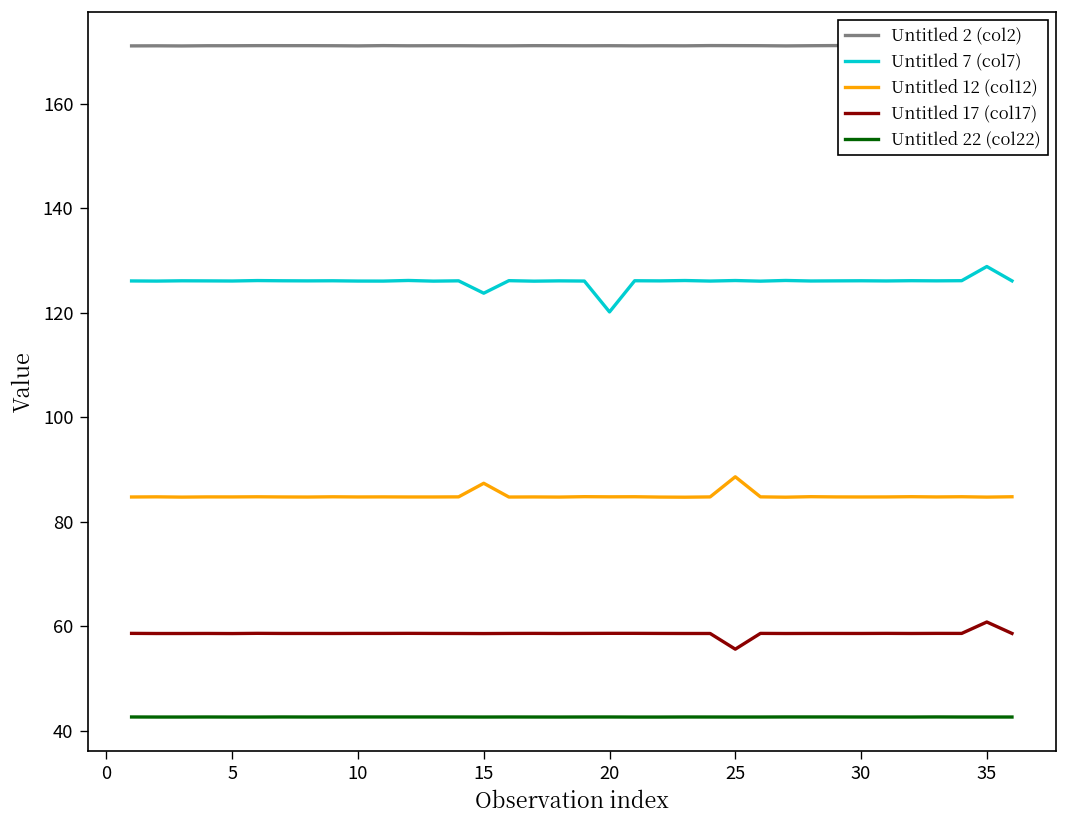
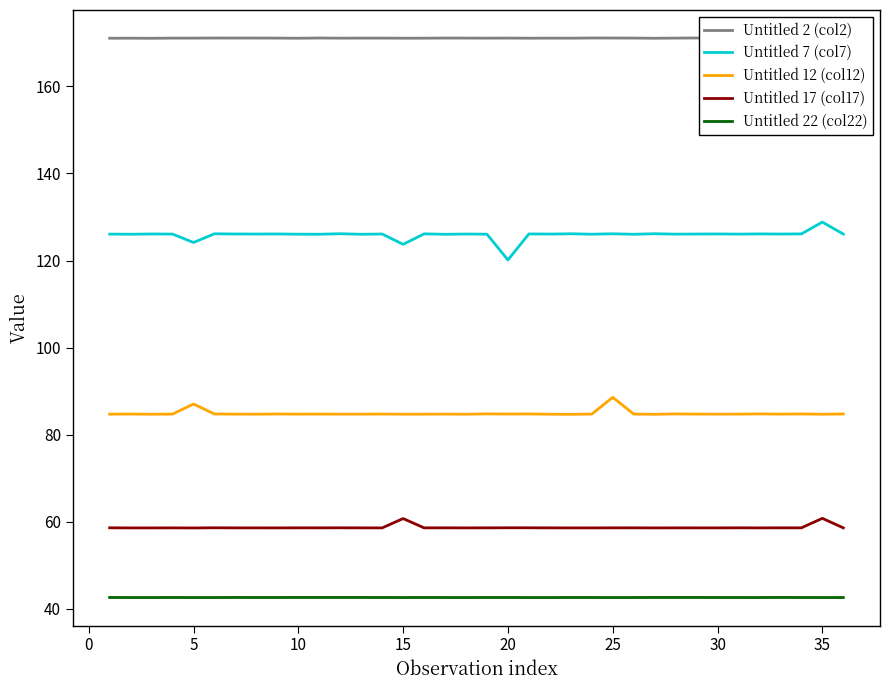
  {
    "Untitled 2 (col2)": {
      "5": 171,
      "10": 171,
      "15": 171,
      "20": 171,
      "25": 171
    },
    "Untitled 7 (col7)": {
-     "5": 126,
+     "5": 124,
      "10": 126,
      "15": 124,
      "20": 120,
      "25": 126,
      "30": 126,
      "35": 129
    },
    "Untitled 12 (col12)": {
-     "5": 85,
+     "5": 87,
      "10": 85,
-     "15": 87,
+     "15": 85,
      "20": 85,
      "25": 89,
      "30": 85,
      "35": 85
    },
    "Untitled 17 (col17)": {
      "5": 59,
      "10": 59,
-     "15": 59,
+     "15": 61,
      "20": 59,
-     "25": 56,
+     "25": 59,
      "30": 59,
      "35": 61
    },
    "Untitled 22 (col22)": {
      "5": 43,
      "10": 43,
      "15": 43,
      "20": 43,
      "25": 43,
      "30": 43,
      "35": 43
    }
  }
